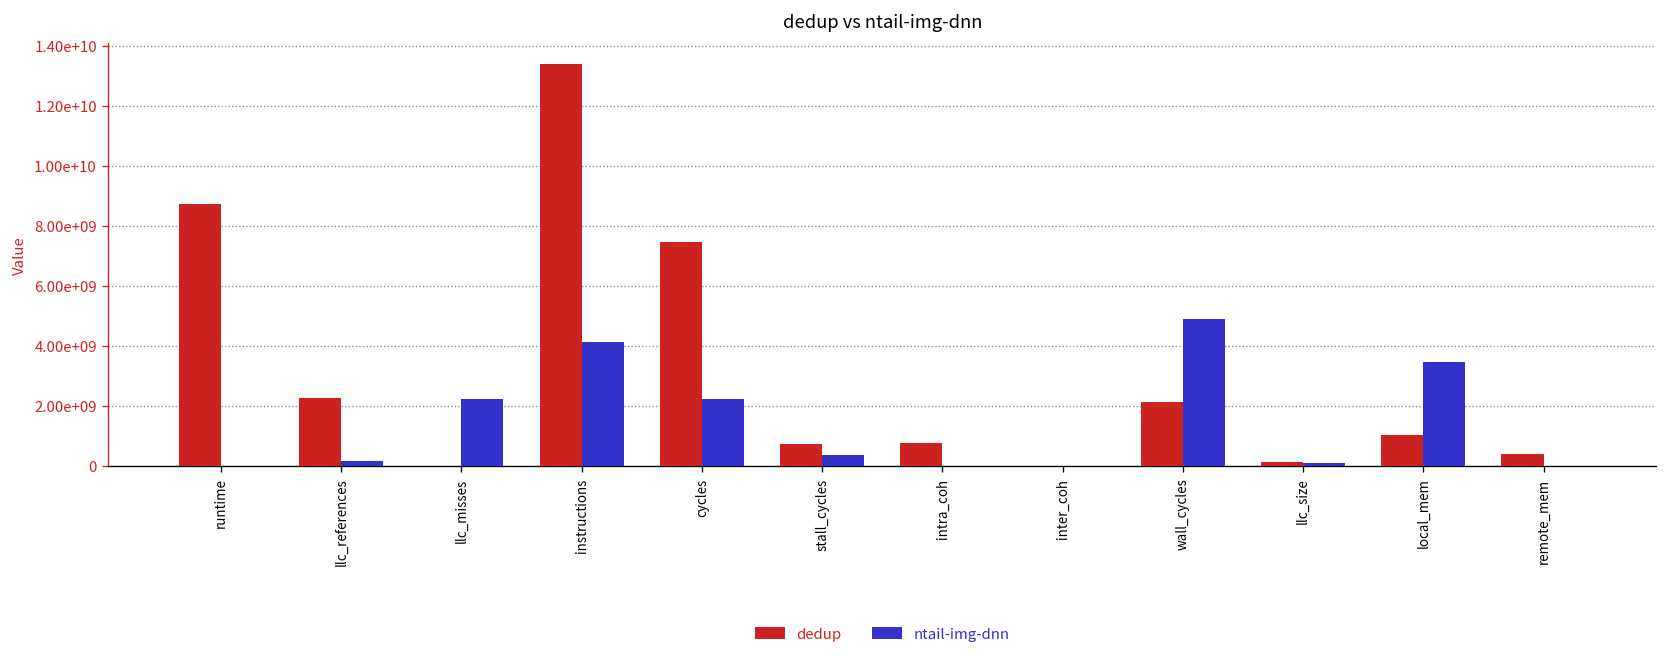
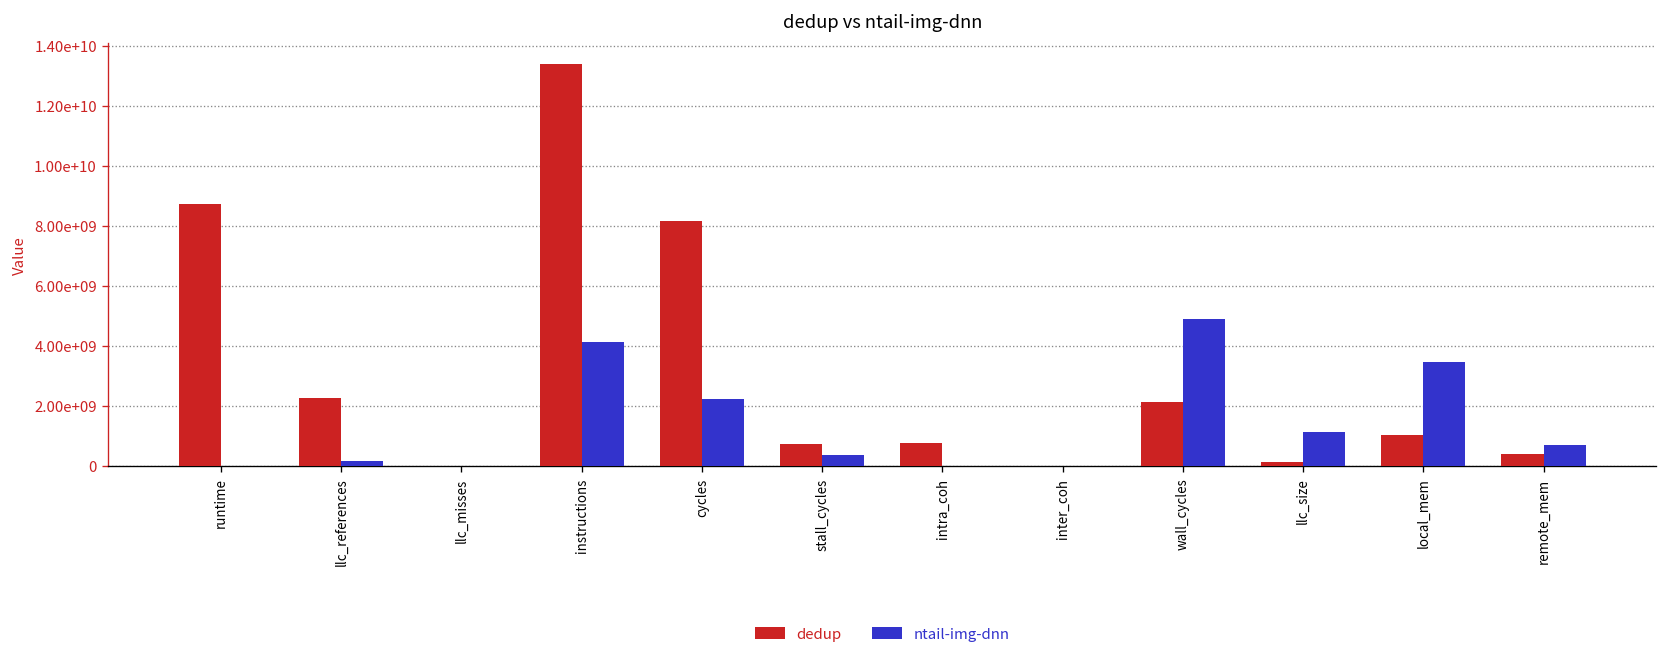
  {
    "dedup": {
      "runtime": 8700000000,
      "llc_references": 2300000000,
      "instructions": 13400000000,
-     "cycles": 7500000000,
+     "cycles": 8200000000,
      "stall_cycles": 700000000,
      "intra_coh": 700000000,
      "inter_coh": 0,
      "wall_cycles": 2100000000,
      "llc_size": 100000000,
      "local_mem": 1000000000,
      "remote_mem": 400000000
    },
    "ntail-img-dnn": {
      "llc_references": 200000000,
-     "llc_misses": 2200000000,
+     "llc_misses": 0,
      "instructions": 4100000000,
      "cycles": 2200000000,
      "stall_cycles": 400000000,
      "wall_cycles": 4900000000,
-     "llc_size": 100000000,
+     "llc_size": 1100000000,
      "local_mem": 3500000000,
-     "remote_mem": 0
+     "remote_mem": 700000000
    }
  }
